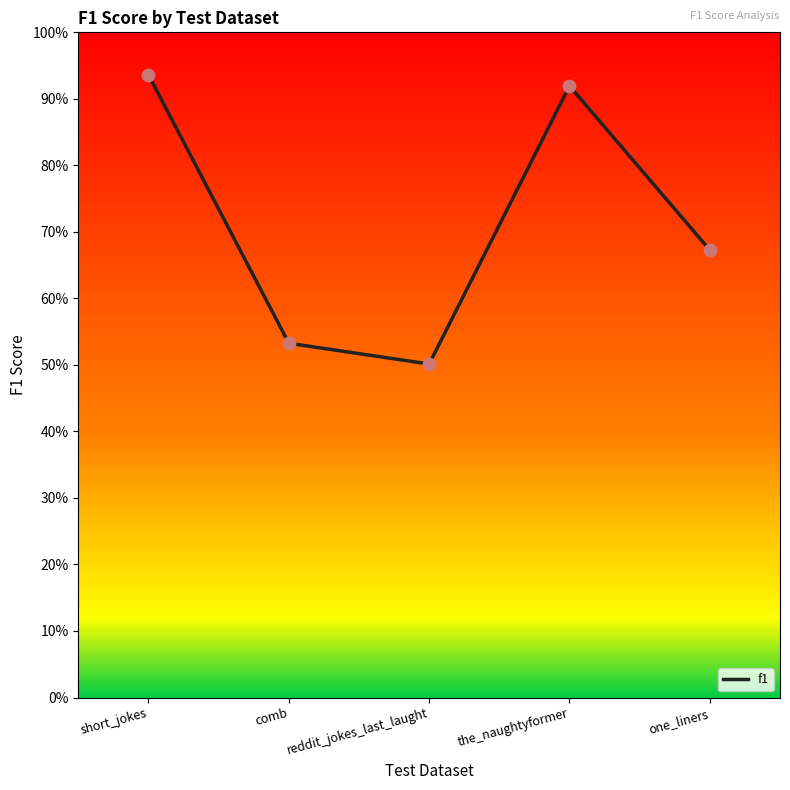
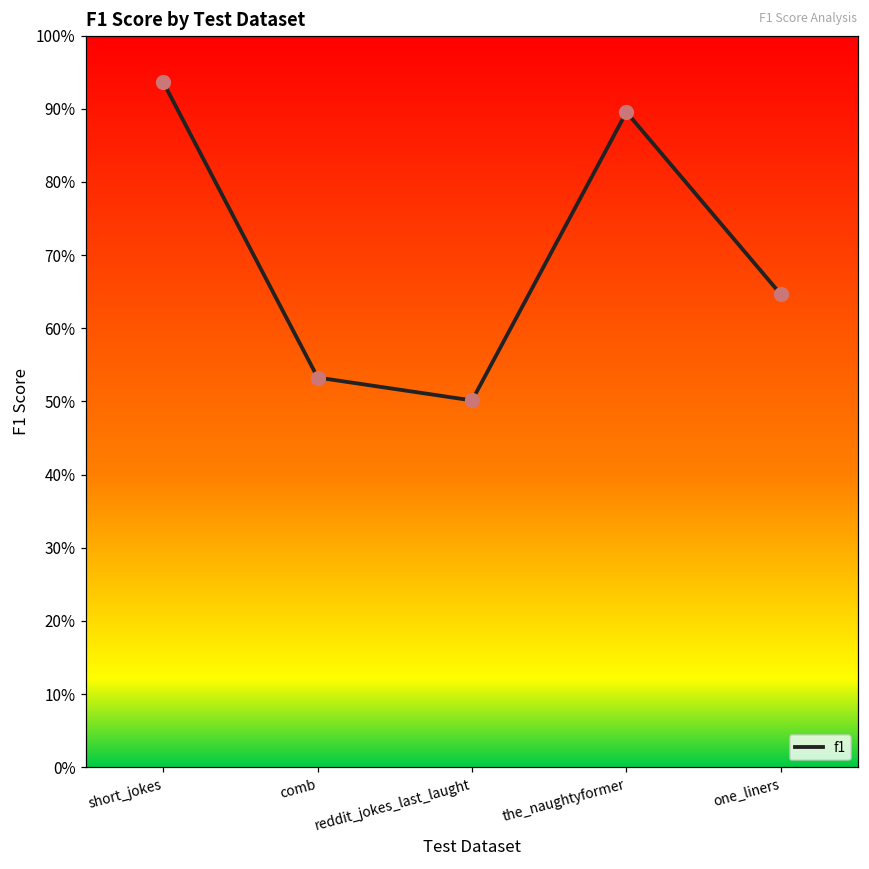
  {
    "short_jokes": "94%",
    "comb": "53%",
    "reddit_jokes_last_laught": "50%",
-   "the_naughtyformer": "92%",
-   "one_liners": "67%"
+   "the_naughtyformer": "90%",
+   "one_liners": "65%"
  }
